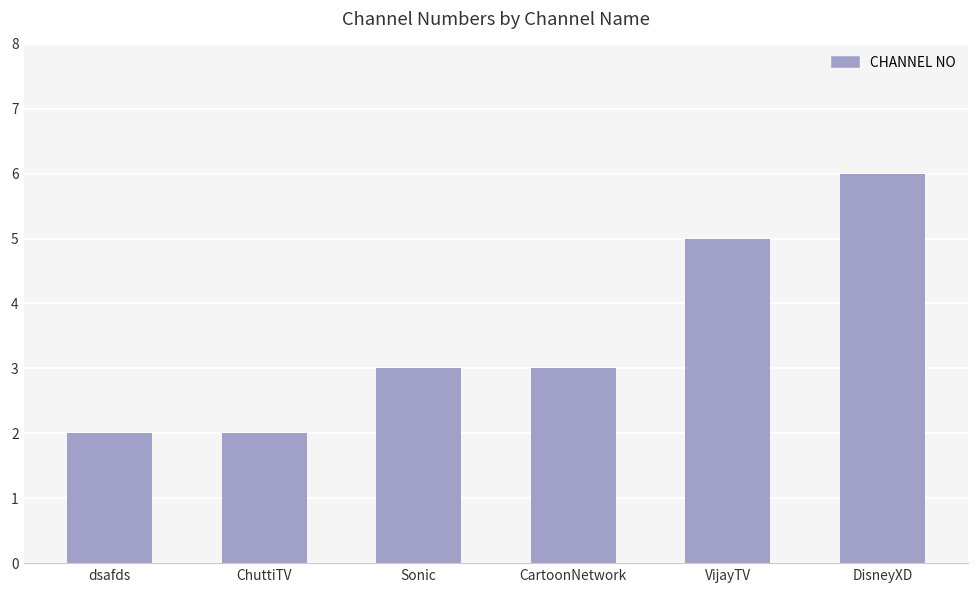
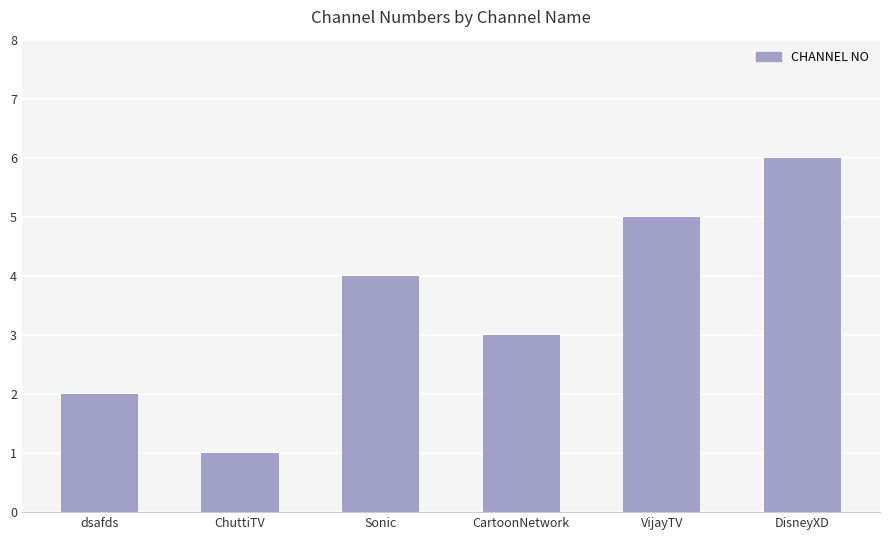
  {
    "dsafds": 2,
-   "ChuttiTV": 2,
-   "Sonic": 3,
+   "ChuttiTV": 1,
+   "Sonic": 4,
    "CartoonNetwork": 3,
    "VijayTV": 5,
    "DisneyXD": 6
  }
